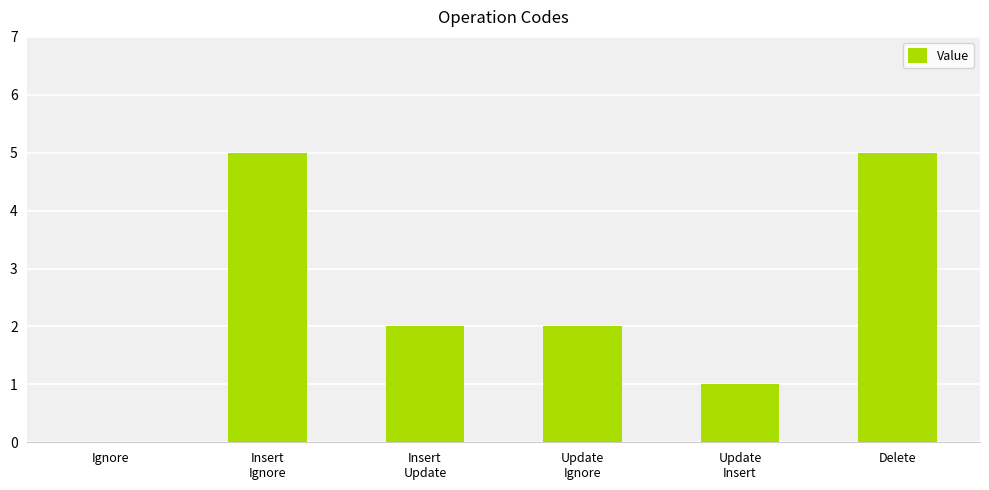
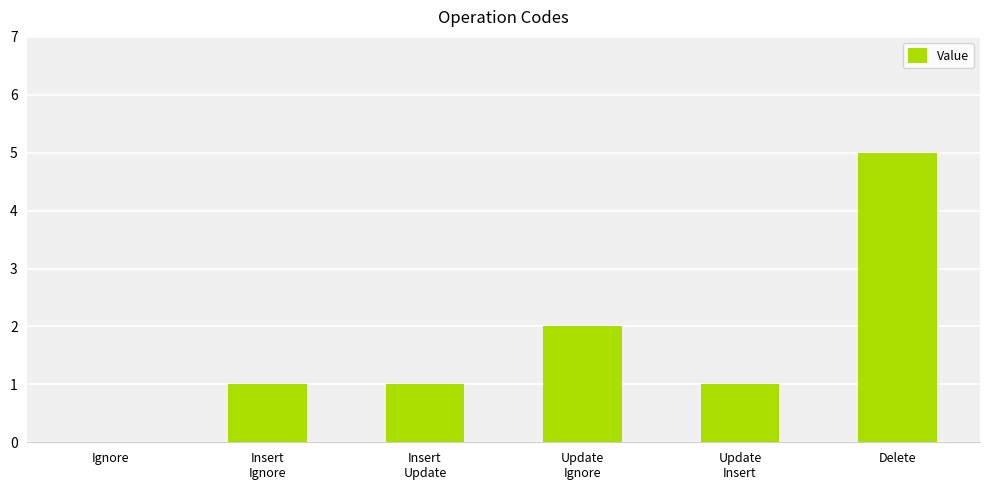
  {
    "Ignore": 0,
-   "Insert Ignore": 5,
-   "Insert Update": 2,
+   "Insert Ignore": 1,
+   "Insert Update": 1,
    "Update Ignore": 2,
    "Update Insert": 1,
    "Delete": 5
  }
